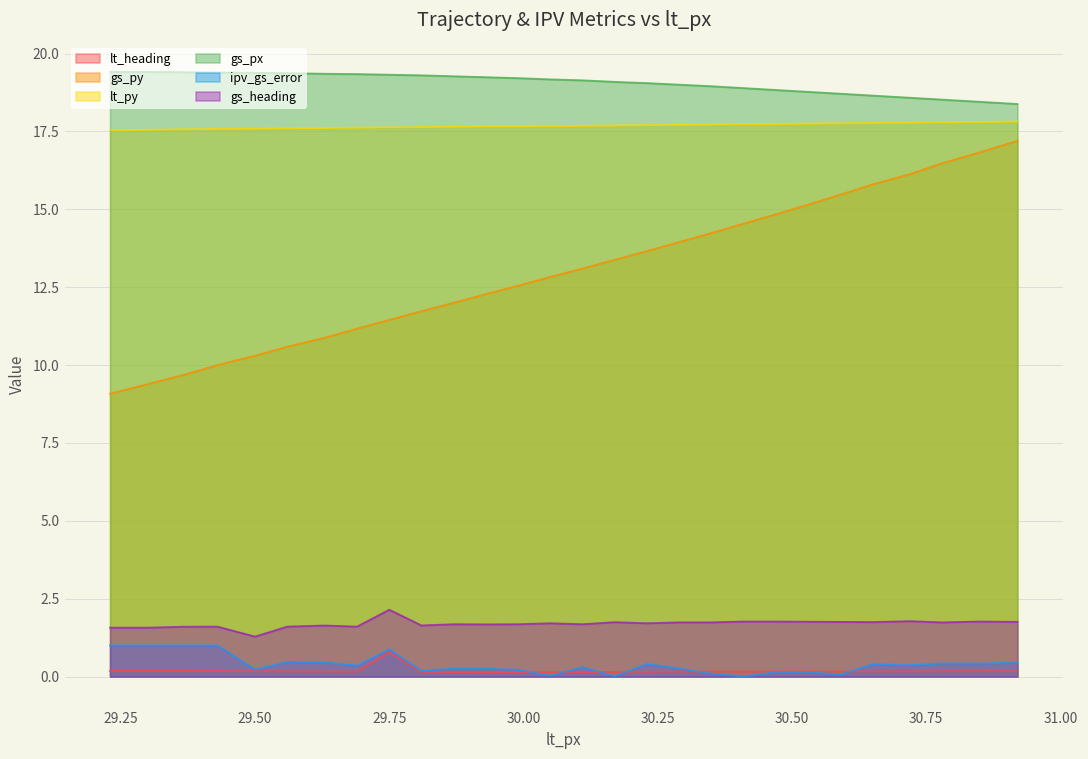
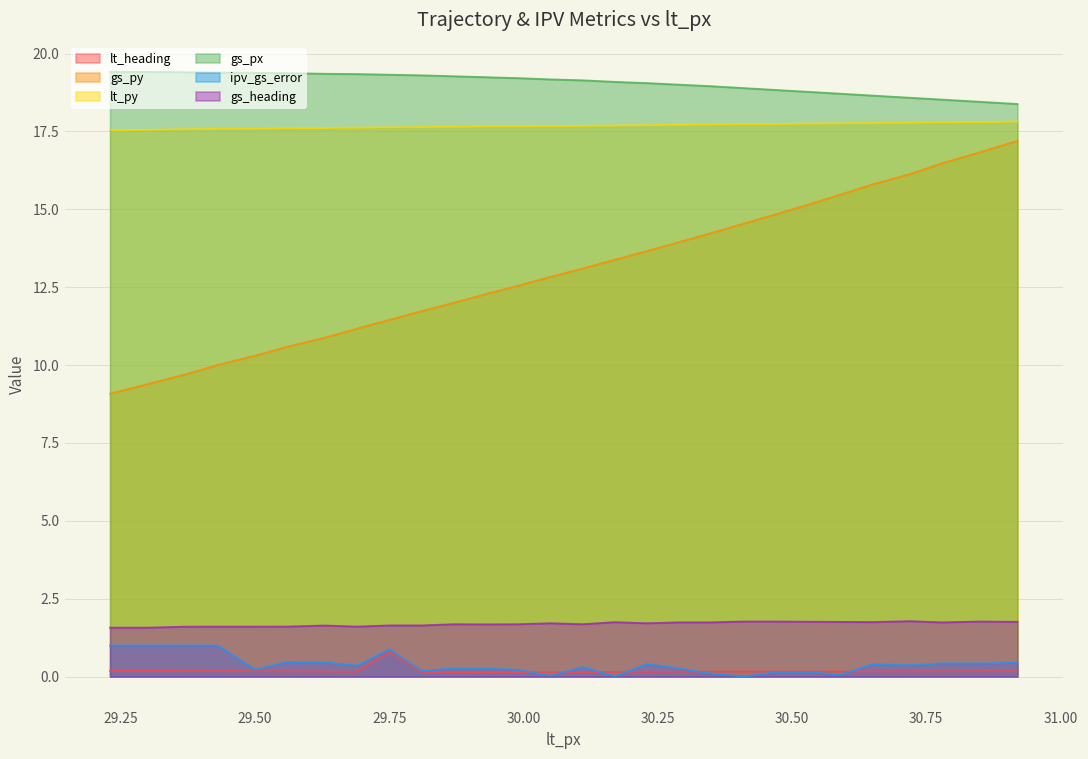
  {
    "gs_px": {
      "29.75": 19.3
    },
    "gs_heading": {
-     "29.50": 1.3,
-     "29.75": 2.1
+     "29.50": 1.6,
+     "29.75": 1.6
    }
  }
